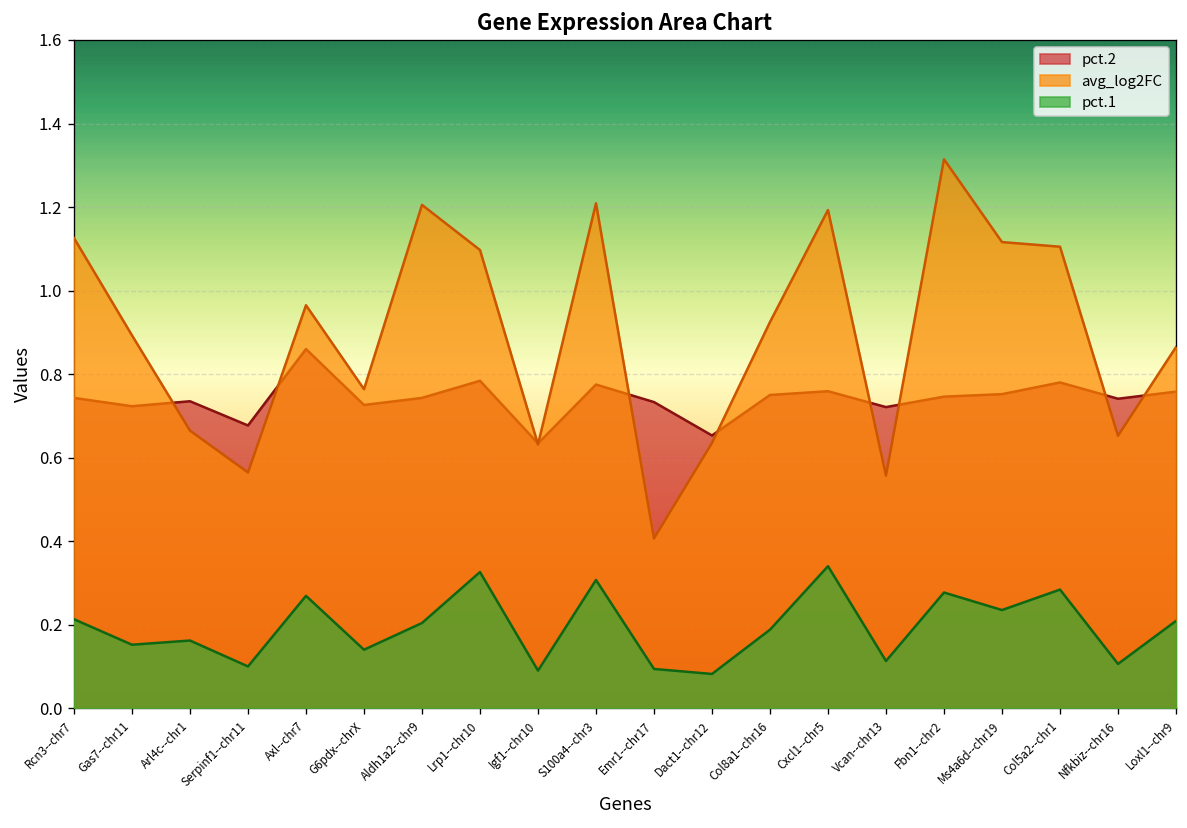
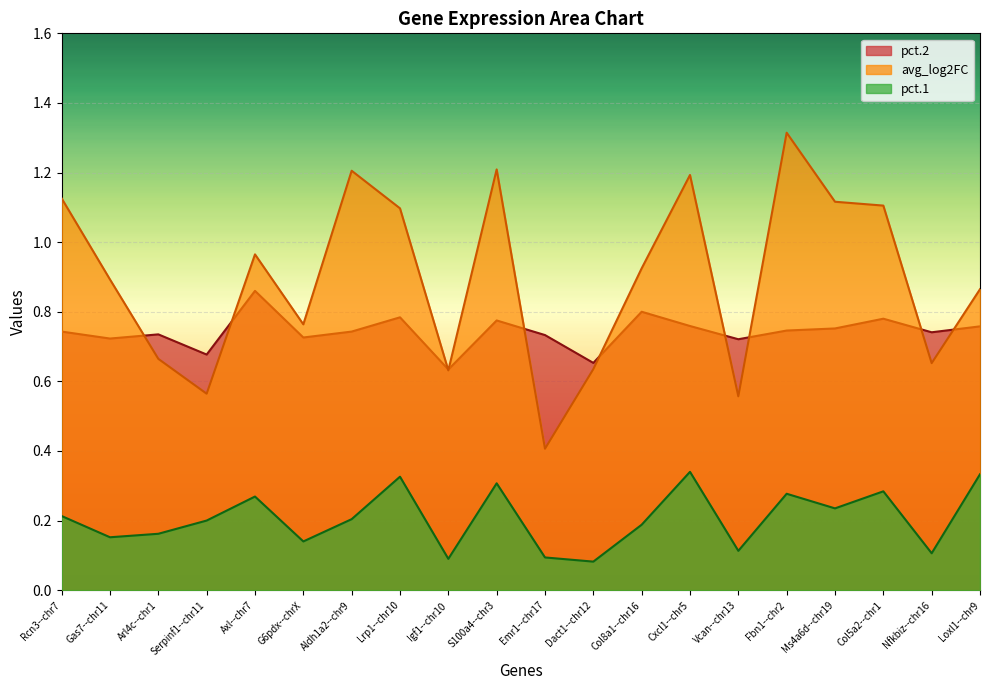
  {
    "pct.2": {
      "Rcn3--chr7": 0.74,
      "Gas7--chr11": 0.72,
      "Arl4c--chr1": 0.74,
      "Serpinf1--chr11": 0.68,
      "Axl--chr7": 0.86,
      "G6pdx--chrX": 0.73,
      "Aldh1a2--chr9": 0.74,
      "Lrp1--chr10": 0.78,
      "S100a4--chr3": 0.78,
      "Emr1--chr17": 0.73,
      "Dact1--chr12": 0.65,
-     "Col8a1--chr16": 0.75,
+     "Col8a1--chr16": 0.80,
      "Cxcl1--chr5": 0.76,
      "Vcan--chr13": 0.72,
      "Fbn1--chr2": 0.75,
      "Ms4a6d--chr19": 0.75,
      "Col5a2--chr1": 0.78,
      "Nfkbiz--chr16": 0.74,
      "Loxl1--chr9": 0.76
    },
    "avg_log2FC": {
      "Rcn3--chr7": 1.13,
      "Gas7--chr11": 0.89,
      "Arl4c--chr1": 0.66,
      "Serpinf1--chr11": 0.56,
      "Axl--chr7": 0.96,
      "G6pdx--chrX": 0.76,
      "Aldh1a2--chr9": 1.21,
      "Lrp1--chr10": 1.10,
      "S100a4--chr3": 1.21,
      "Emr1--chr17": 0.41,
      "Dact1--chr12": 0.64,
      "Col8a1--chr16": 0.92,
      "Cxcl1--chr5": 1.19,
      "Vcan--chr13": 0.56,
      "Fbn1--chr2": 1.31,
      "Ms4a6d--chr19": 1.12,
      "Col5a2--chr1": 1.11,
      "Nfkbiz--chr16": 0.65,
      "Loxl1--chr9": 0.86
    },
    "pct.1": {
      "Rcn3--chr7": 0.21,
      "Gas7--chr11": 0.15,
      "Arl4c--chr1": 0.16,
-     "Serpinf1--chr11": 0.1,
+     "Serpinf1--chr11": 0.2,
      "Axl--chr7": 0.27,
      "G6pdx--chrX": 0.14,
      "Aldh1a2--chr9": 0.20,
      "Lrp1--chr10": 0.33,
      "Igf1--chr10": 0.09,
      "S100a4--chr3": 0.31,
      "Emr1--chr17": 0.09,
      "Dact1--chr12": 0.08,
      "Col8a1--chr16": 0.19,
      "Cxcl1--chr5": 0.34,
      "Vcan--chr13": 0.11,
      "Fbn1--chr2": 0.28,
      "Ms4a6d--chr19": 0.24,
      "Col5a2--chr1": 0.28,
      "Nfkbiz--chr16": 0.11,
-     "Loxl1--chr9": 0.21
+     "Loxl1--chr9": 0.33
    }
  }
